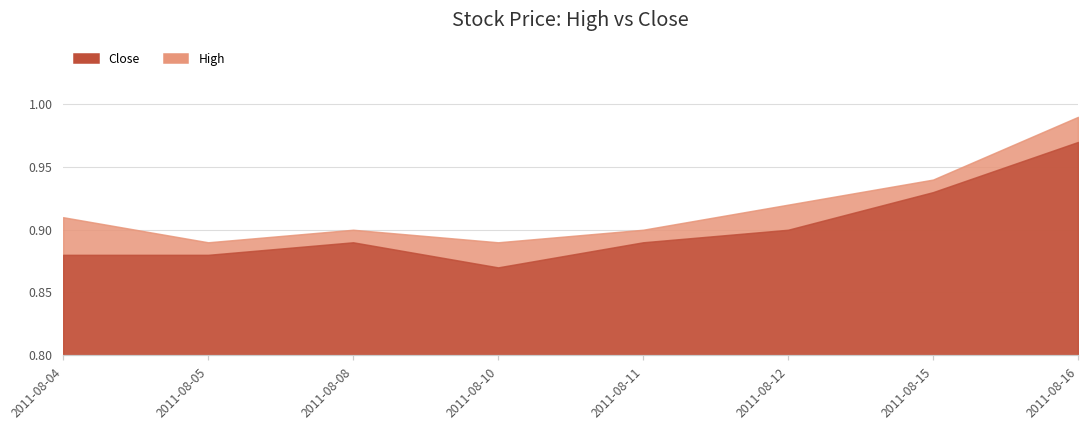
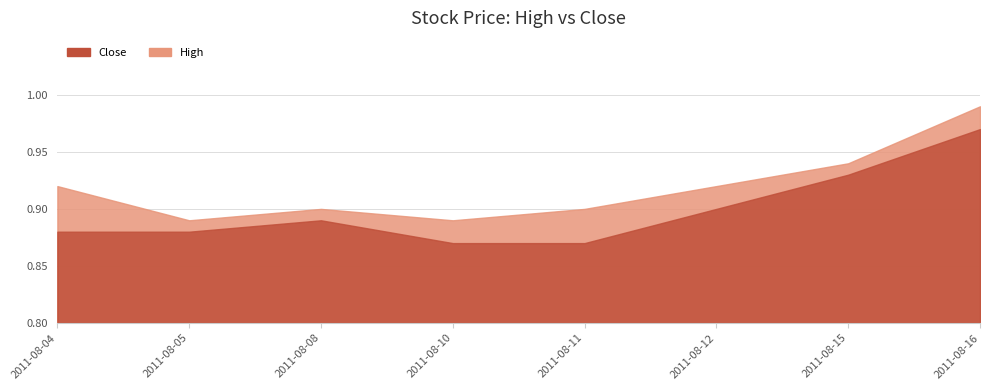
  {
    "High": {
-     "2011-08-04": 0.91,
+     "2011-08-04": 0.92,
      "2011-08-05": 0.89,
      "2011-08-08": 0.90,
      "2011-08-10": 0.89,
      "2011-08-11": 0.90,
      "2011-08-12": 0.92,
      "2011-08-15": 0.94,
      "2011-08-16": 0.99
    },
    "Close": {
      "2011-08-04": 0.88,
      "2011-08-05": 0.88,
      "2011-08-08": 0.89,
      "2011-08-10": 0.87,
-     "2011-08-11": 0.89,
+     "2011-08-11": 0.87,
      "2011-08-12": 0.90,
      "2011-08-15": 0.93,
      "2011-08-16": 0.97
    }
  }
